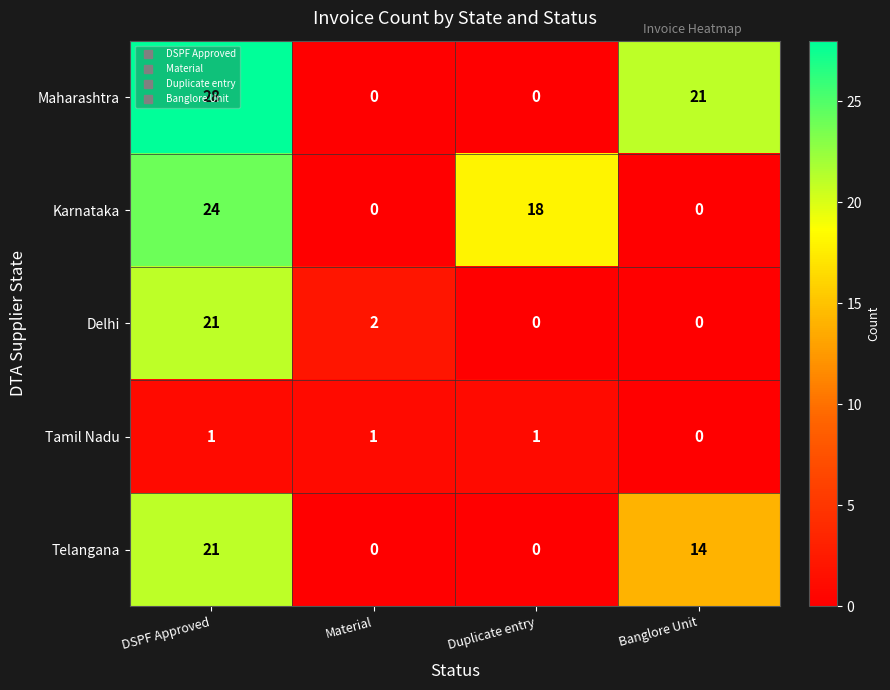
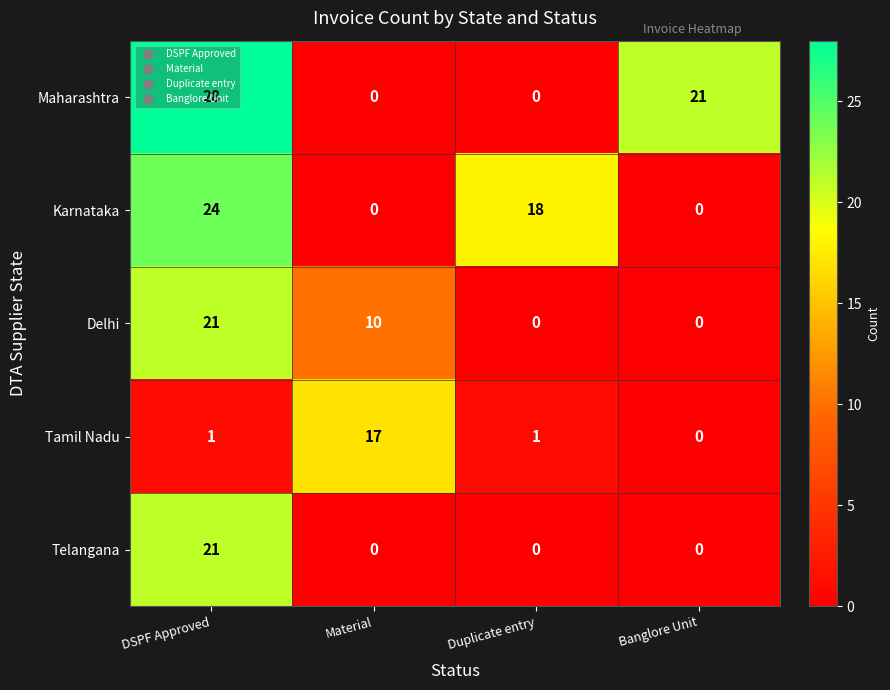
  {
    "Maharashtra": {
      "Material": 0,
      "Duplicate entry": 0,
      "Banglore Unit": 21
    },
    "Karnataka": {
      "DSPF Approved": 24,
      "Material": 0,
      "Duplicate entry": 18,
      "Banglore Unit": 0
    },
    "Delhi": {
      "DSPF Approved": 21,
-     "Material": 2,
+     "Material": 10,
      "Duplicate entry": 0,
      "Banglore Unit": 0
    },
    "Tamil Nadu": {
      "DSPF Approved": 1,
-     "Material": 1,
+     "Material": 17,
      "Duplicate entry": 1,
      "Banglore Unit": 0
    },
    "Telangana": {
      "DSPF Approved": 21,
      "Material": 0,
      "Duplicate entry": 0,
-     "Banglore Unit": 14
+     "Banglore Unit": 0
    }
  }
